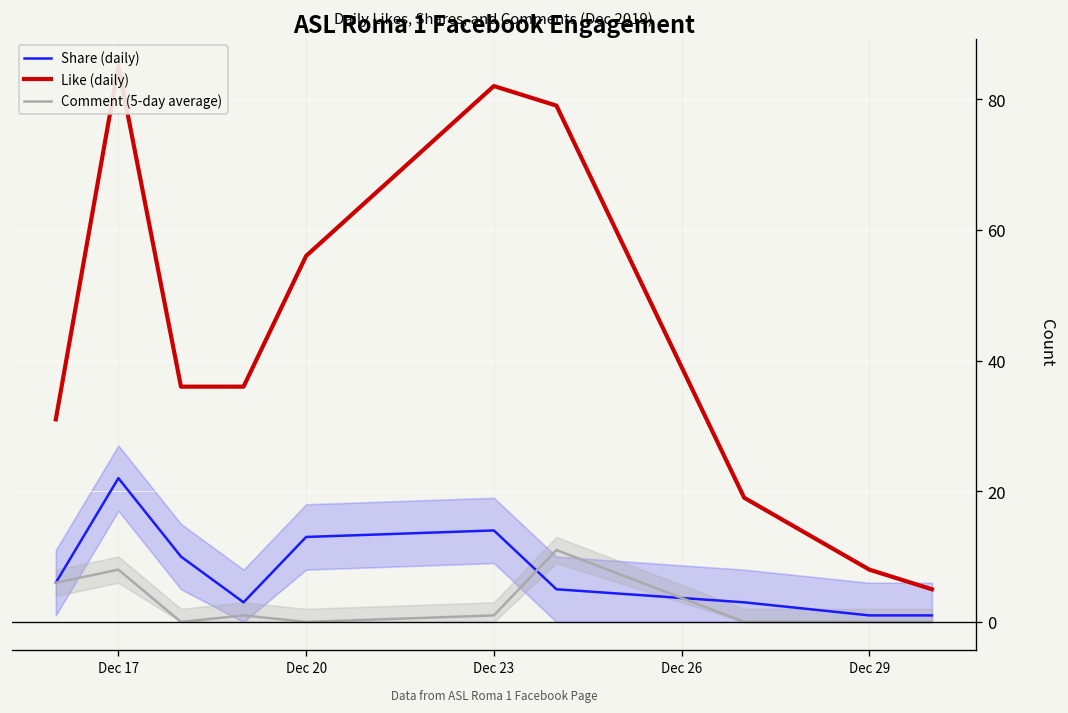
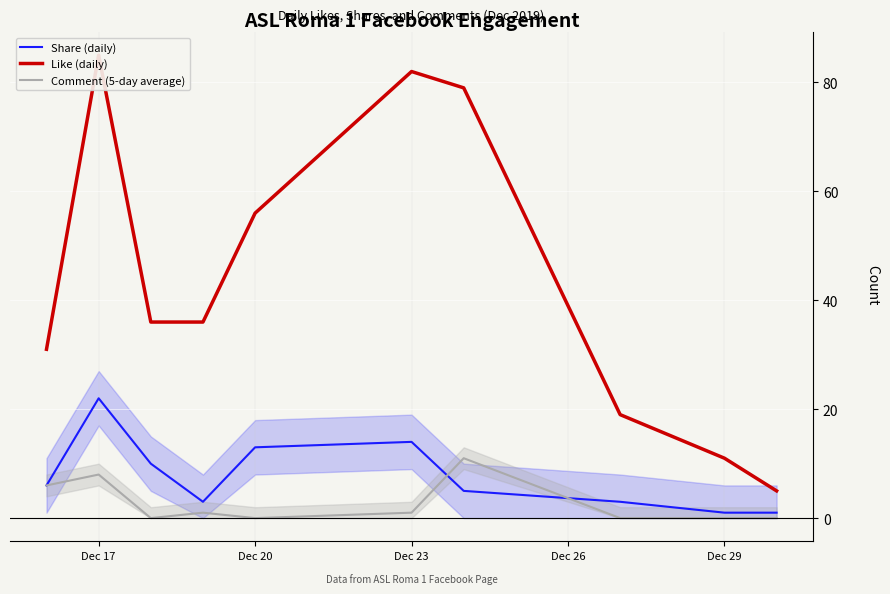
  {
    "Like (daily)": {
      "Dec 20": 56,
      "Dec 23": 82,
-     "Dec 29": 8
+     "Dec 29": 11
    }
  }
